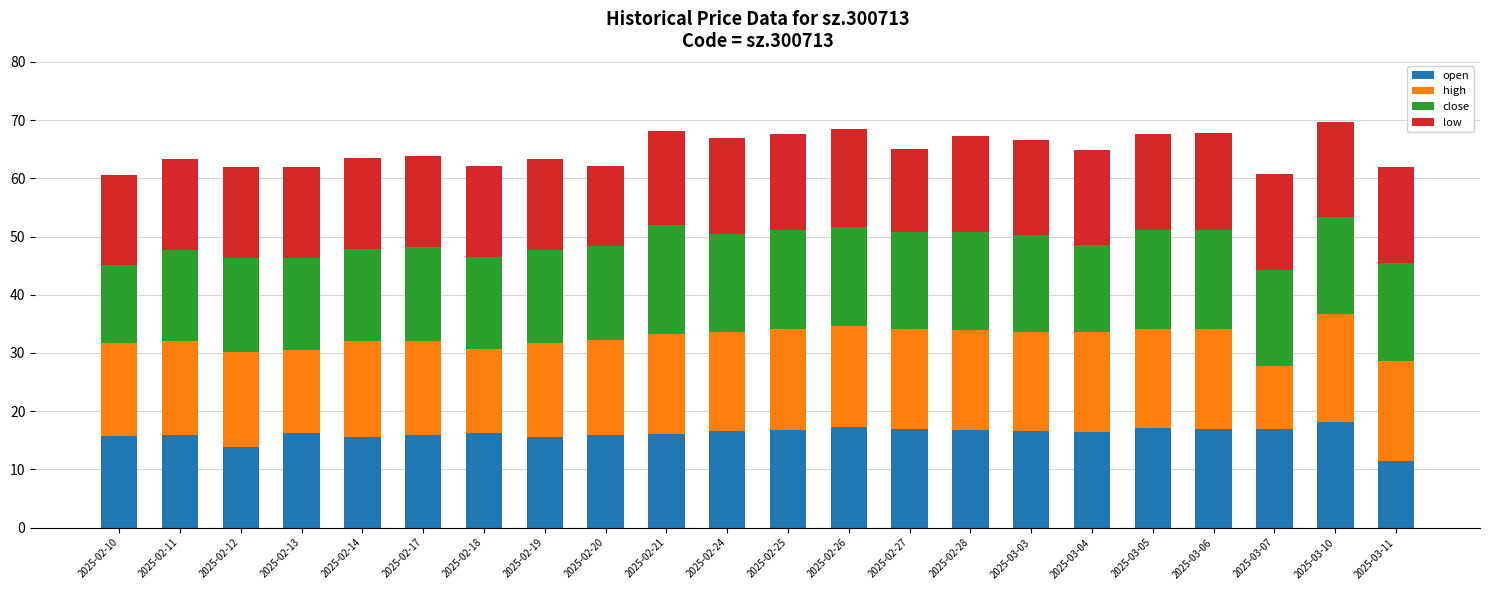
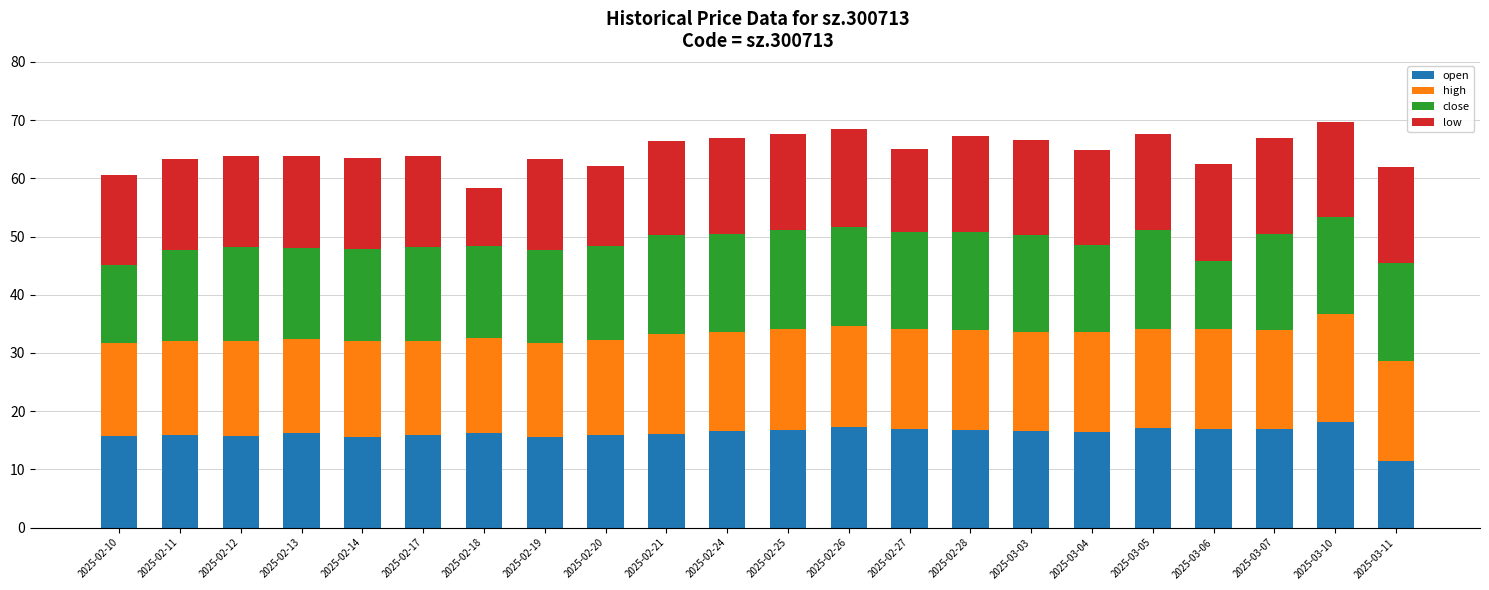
  {
    "open": {
      "2025-02-10": 16,
      "2025-02-11": 16,
-     "2025-02-12": 14,
+     "2025-02-12": 16,
      "2025-02-13": 16,
      "2025-02-14": 16,
      "2025-02-17": 16,
      "2025-02-18": 16,
      "2025-02-19": 16,
      "2025-02-20": 16,
      "2025-02-21": 16,
      "2025-02-24": 17,
      "2025-02-25": 17,
      "2025-02-26": 17,
      "2025-02-27": 17,
      "2025-02-28": 17,
      "2025-03-03": 17,
      "2025-03-04": 16,
      "2025-03-05": 17,
      "2025-03-06": 17,
      "2025-03-07": 17,
      "2025-03-10": 18,
      "2025-03-11": 11
    },
    "high": {
      "2025-02-10": 16,
      "2025-02-11": 16,
      "2025-02-12": 16,
-     "2025-02-13": 14,
+     "2025-02-13": 16,
      "2025-02-14": 16,
      "2025-02-17": 16,
-     "2025-02-18": 15,
+     "2025-02-18": 16,
      "2025-02-19": 16,
      "2025-02-20": 16,
      "2025-02-21": 17,
      "2025-02-24": 17,
      "2025-02-25": 17,
      "2025-02-26": 17,
      "2025-02-27": 17,
      "2025-02-28": 17,
      "2025-03-03": 17,
      "2025-03-04": 17,
      "2025-03-05": 17,
      "2025-03-06": 17,
-     "2025-03-07": 11,
+     "2025-03-07": 17,
      "2025-03-10": 19,
      "2025-03-11": 17
    },
    "close": {
      "2025-02-10": 13,
      "2025-02-11": 16,
      "2025-02-12": 16,
      "2025-02-13": 16,
      "2025-02-14": 16,
      "2025-02-17": 16,
      "2025-02-18": 16,
      "2025-02-19": 16,
      "2025-02-20": 16,
-     "2025-02-21": 19,
+     "2025-02-21": 17,
      "2025-02-24": 17,
      "2025-02-25": 17,
      "2025-02-26": 17,
      "2025-02-27": 17,
      "2025-02-28": 17,
      "2025-03-03": 17,
      "2025-03-04": 15,
      "2025-03-05": 17,
-     "2025-03-06": 17,
+     "2025-03-06": 12,
      "2025-03-07": 17,
      "2025-03-10": 17,
      "2025-03-11": 17
    },
    "low": {
      "2025-02-10": 15,
      "2025-02-11": 16,
      "2025-02-12": 16,
      "2025-02-13": 16,
      "2025-02-14": 16,
      "2025-02-17": 16,
-     "2025-02-18": 16,
+     "2025-02-18": 10,
      "2025-02-19": 16,
      "2025-02-20": 14,
      "2025-02-21": 16,
      "2025-02-24": 16,
      "2025-02-25": 17,
      "2025-02-26": 17,
      "2025-02-27": 14,
      "2025-02-28": 17,
      "2025-03-03": 16,
      "2025-03-04": 16,
      "2025-03-05": 17,
      "2025-03-06": 17,
      "2025-03-07": 16,
      "2025-03-10": 16,
      "2025-03-11": 16
    }
  }
